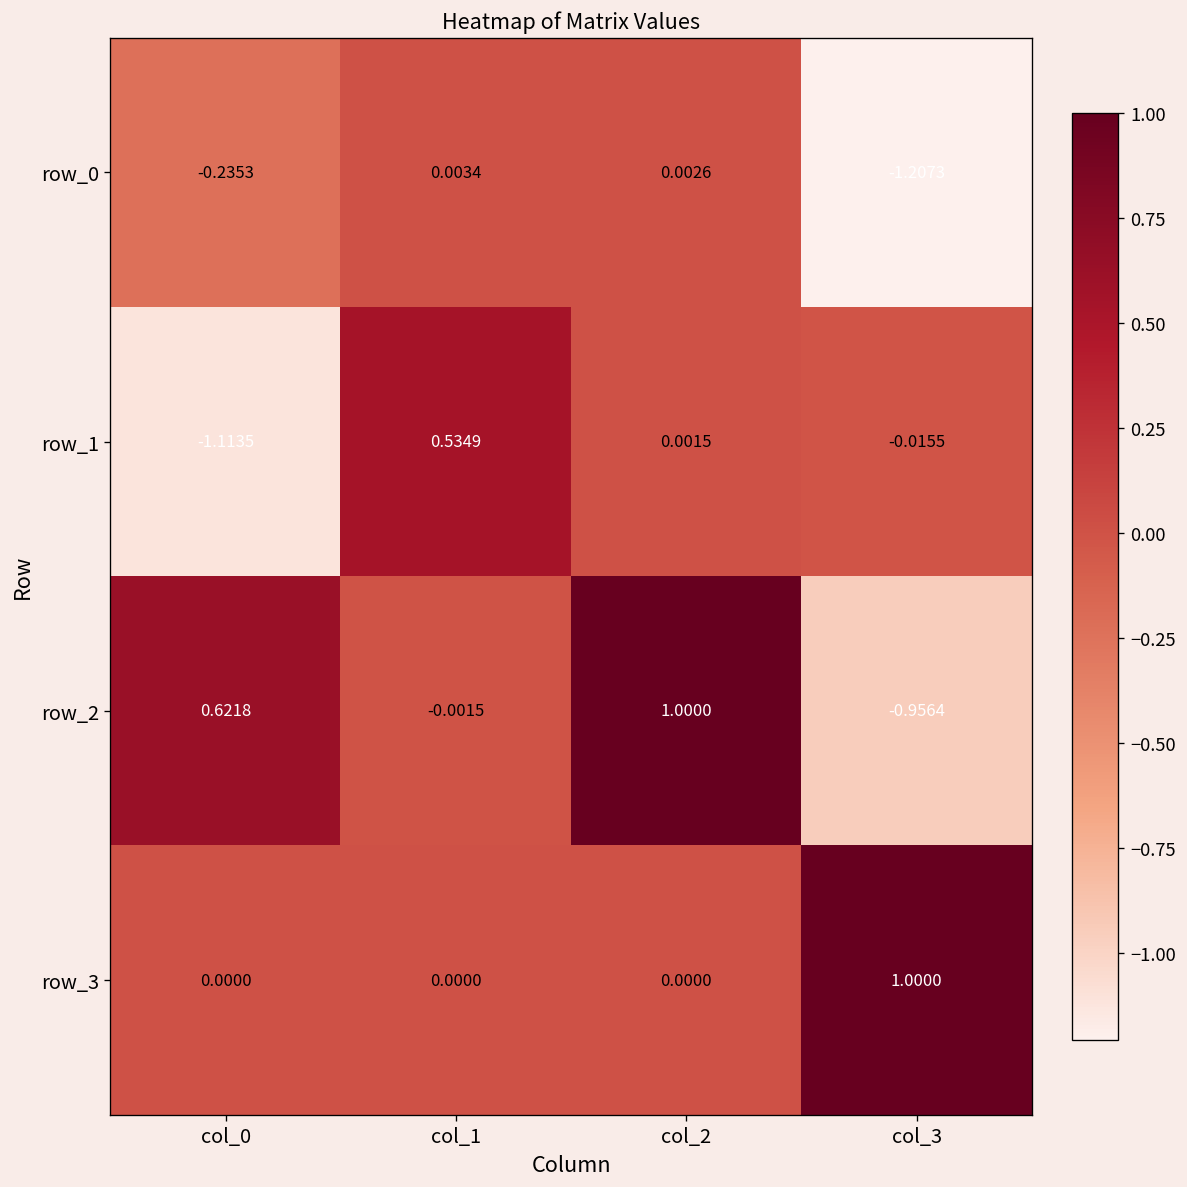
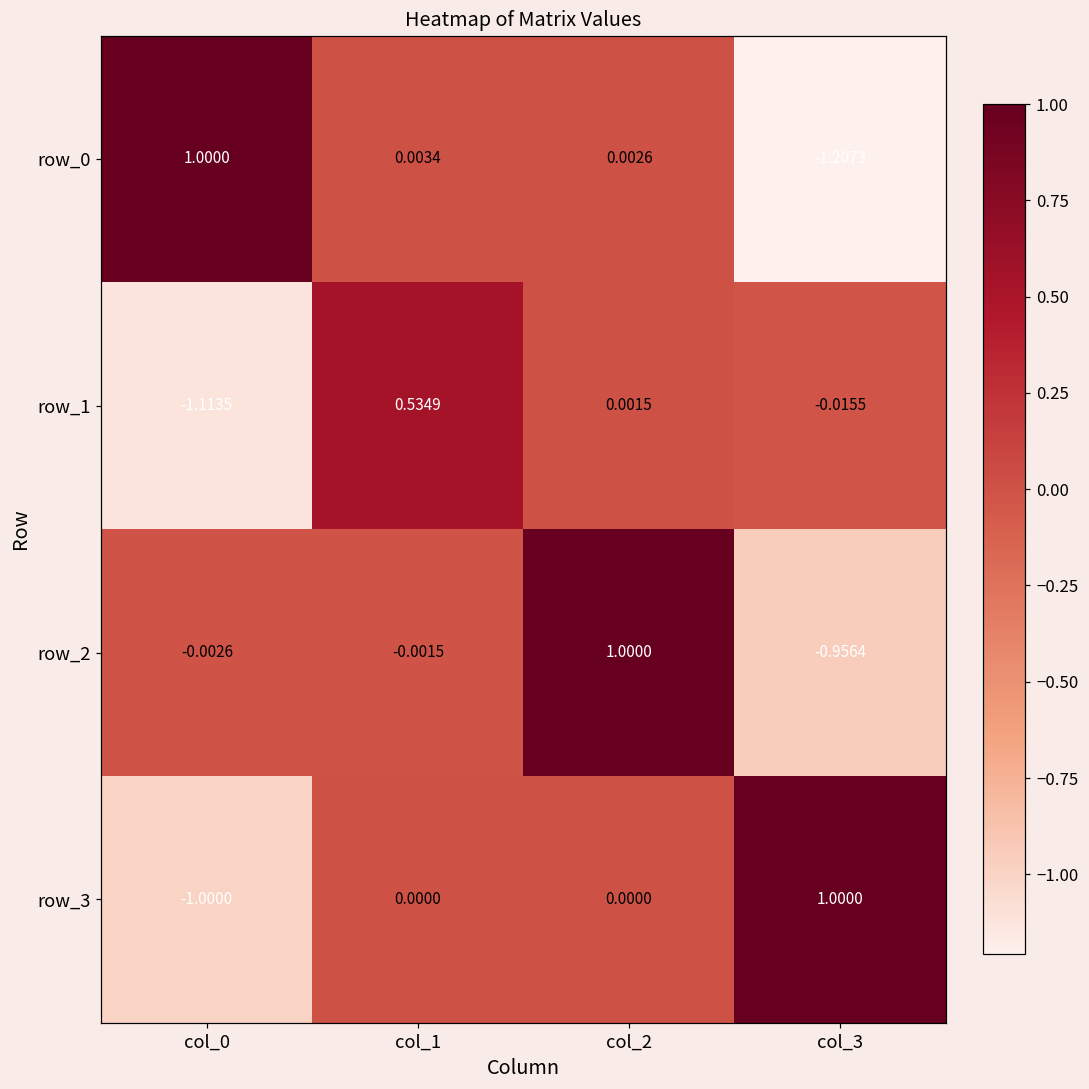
  {
    "row_0": {
-     "col_0": -0.2353,
+     "col_0": 1.0000,
      "col_1": 0.0034,
      "col_2": 0.0026
    },
    "row_1": {
      "col_1": 0.5349,
      "col_2": 0.0015,
      "col_3": -0.0155
    },
    "row_2": {
-     "col_0": 0.6218,
+     "col_0": -0.0026,
      "col_1": -0.0015,
      "col_2": 1.0000,
      "col_3": -0.9564
    },
    "row_3": {
-     "col_0": 0.0000,
+     "col_0": -1.0000,
      "col_1": 0.0000,
      "col_2": 0.0000,
      "col_3": 1.0000
    }
  }
